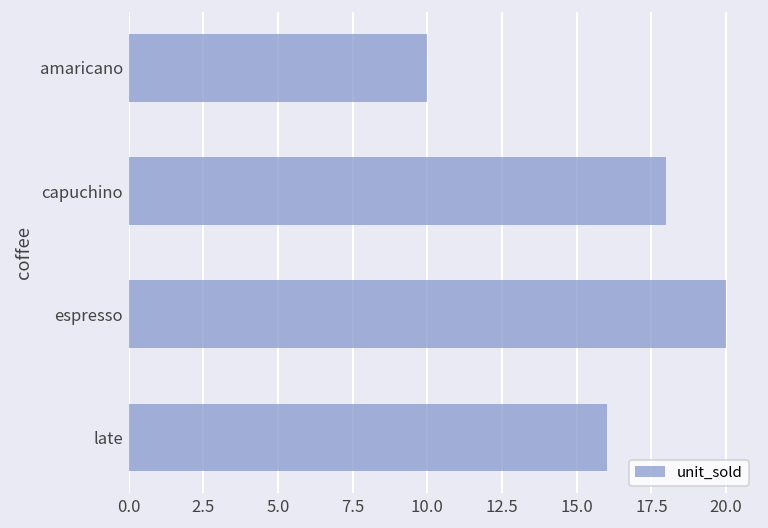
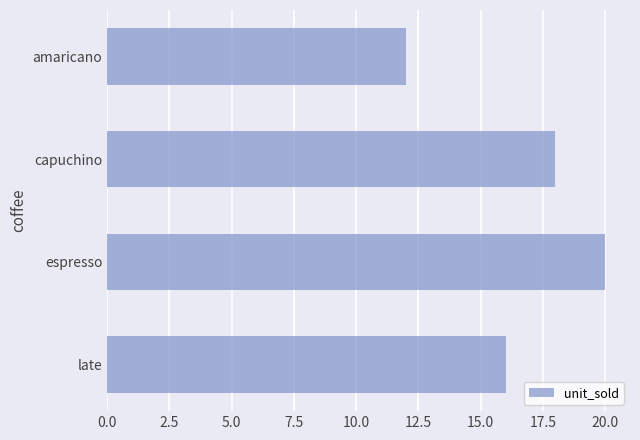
  {
-   "amaricano": 10,
+   "amaricano": 12,
    "capuchino": 18,
    "espresso": 20,
    "late": 16
  }
